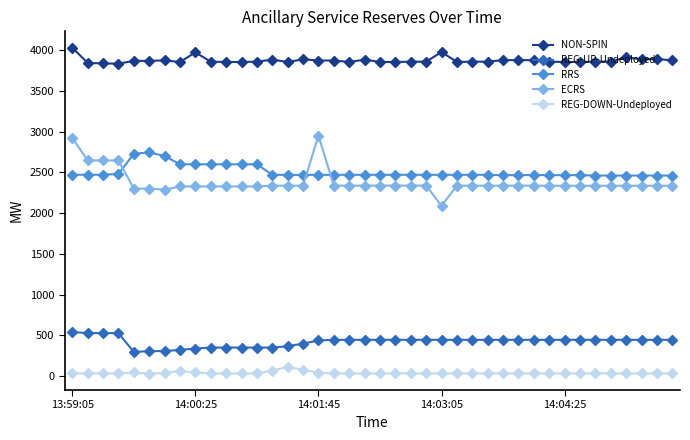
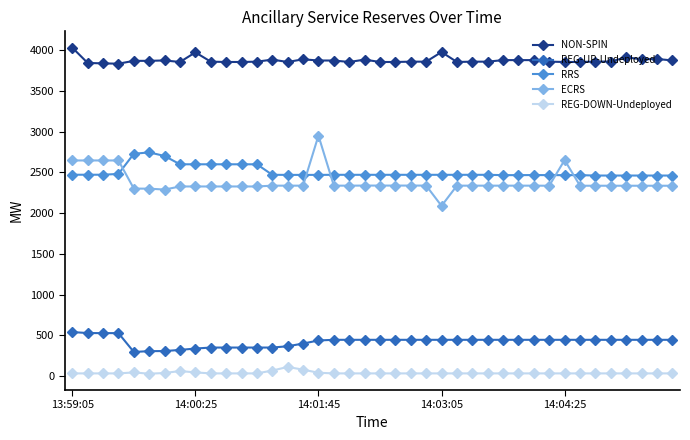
  {
    "NON-SPIN": {
      "13:59:05": 4000,
      "14:00:25": 4000,
      "14:01:45": 3900,
      "14:03:05": 4000,
      "14:04:25": 3900
    },
    "ECRS": {
-     "13:59:05": 2900,
+     "13:59:05": 2600,
      "14:00:25": 2300,
      "14:01:45": 3000,
      "14:03:05": 2100,
-     "14:04:25": 2300
+     "14:04:25": 2700
    },
    "REG-DOWN-Undeployed": {
      "13:59:05": 0,
      "14:00:25": 0,
      "14:01:45": 0,
      "14:03:05": 0,
      "14:04:25": 0
    }
  }
